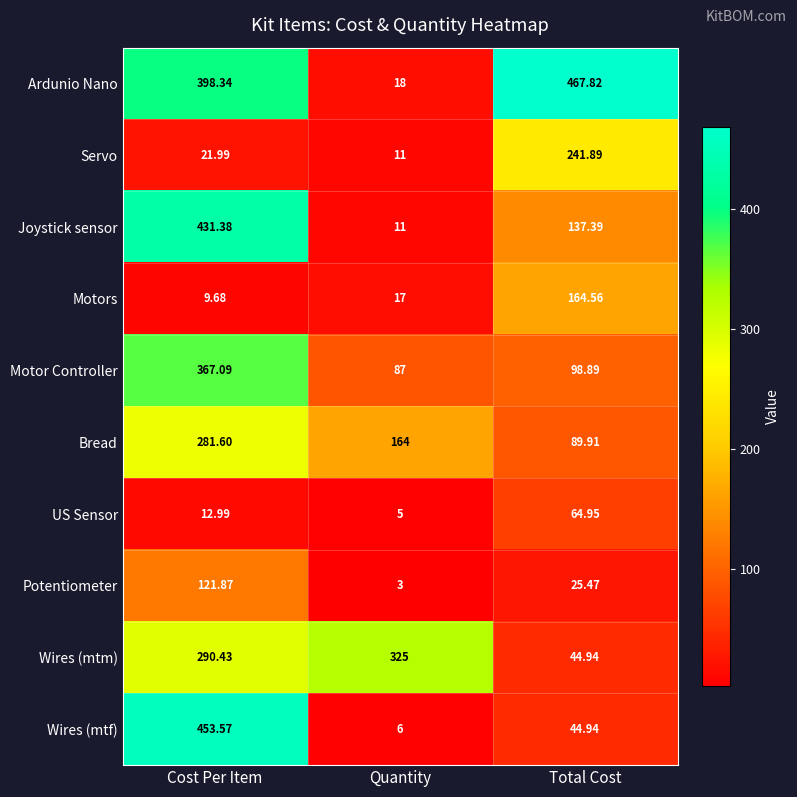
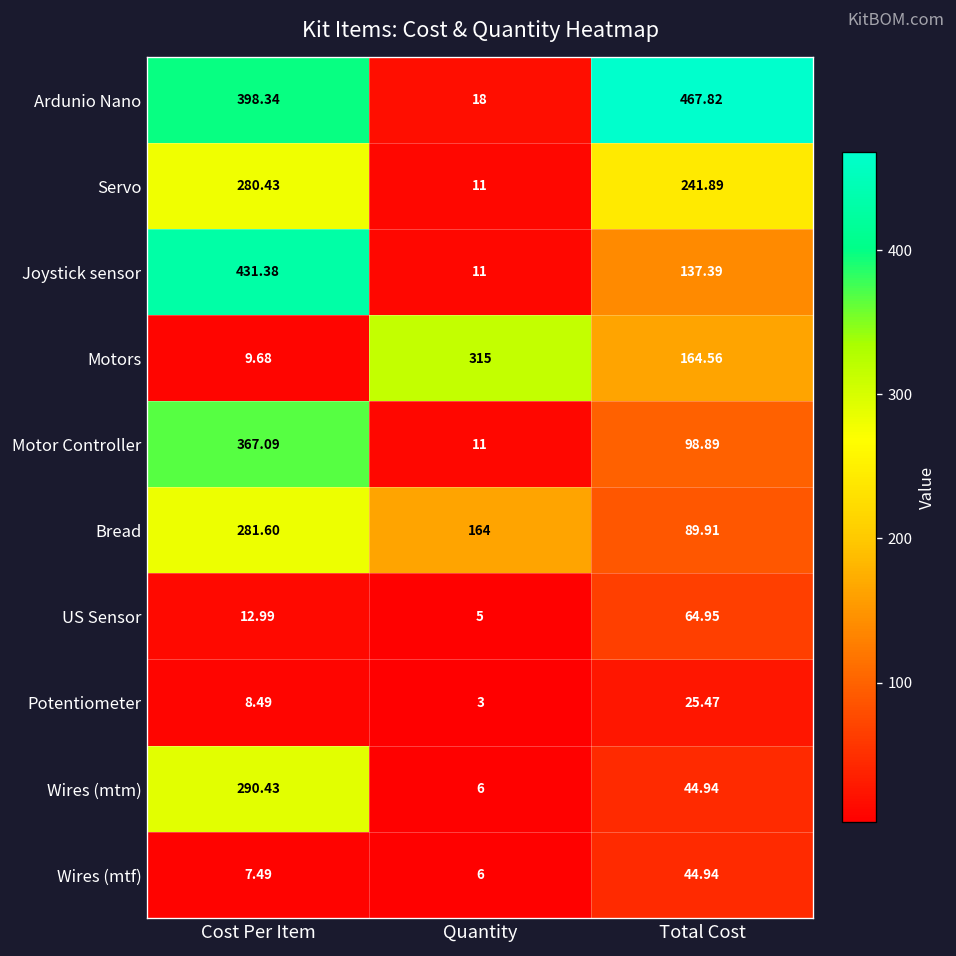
  {
    "Ardunio Nano": {
      "Cost Per Item": 398.34,
      "Quantity": 18,
      "Total Cost": 467.82
    },
    "Servo": {
-     "Cost Per Item": 21.99,
+     "Cost Per Item": 280.43,
      "Quantity": 11,
      "Total Cost": 241.89
    },
    "Joystick sensor": {
      "Cost Per Item": 431.38,
      "Quantity": 11,
      "Total Cost": 137.39
    },
    "Motors": {
      "Cost Per Item": 9.68,
-     "Quantity": 17,
+     "Quantity": 315,
      "Total Cost": 164.56
    },
    "Motor Controller": {
      "Cost Per Item": 367.09,
-     "Quantity": 87,
+     "Quantity": 11,
      "Total Cost": 98.89
    },
    "Bread": {
      "Cost Per Item": 281.60,
      "Quantity": 164,
      "Total Cost": 89.91
    },
    "US Sensor": {
      "Cost Per Item": 12.99,
      "Quantity": 5,
      "Total Cost": 64.95
    },
    "Potentiometer": {
-     "Cost Per Item": 121.87,
+     "Cost Per Item": 8.49,
      "Quantity": 3,
      "Total Cost": 25.47
    },
    "Wires (mtm)": {
      "Cost Per Item": 290.43,
-     "Quantity": 325,
+     "Quantity": 6,
      "Total Cost": 44.94
    },
    "Wires (mtf)": {
-     "Cost Per Item": 453.57,
+     "Cost Per Item": 7.49,
      "Quantity": 6,
      "Total Cost": 44.94
    }
  }
